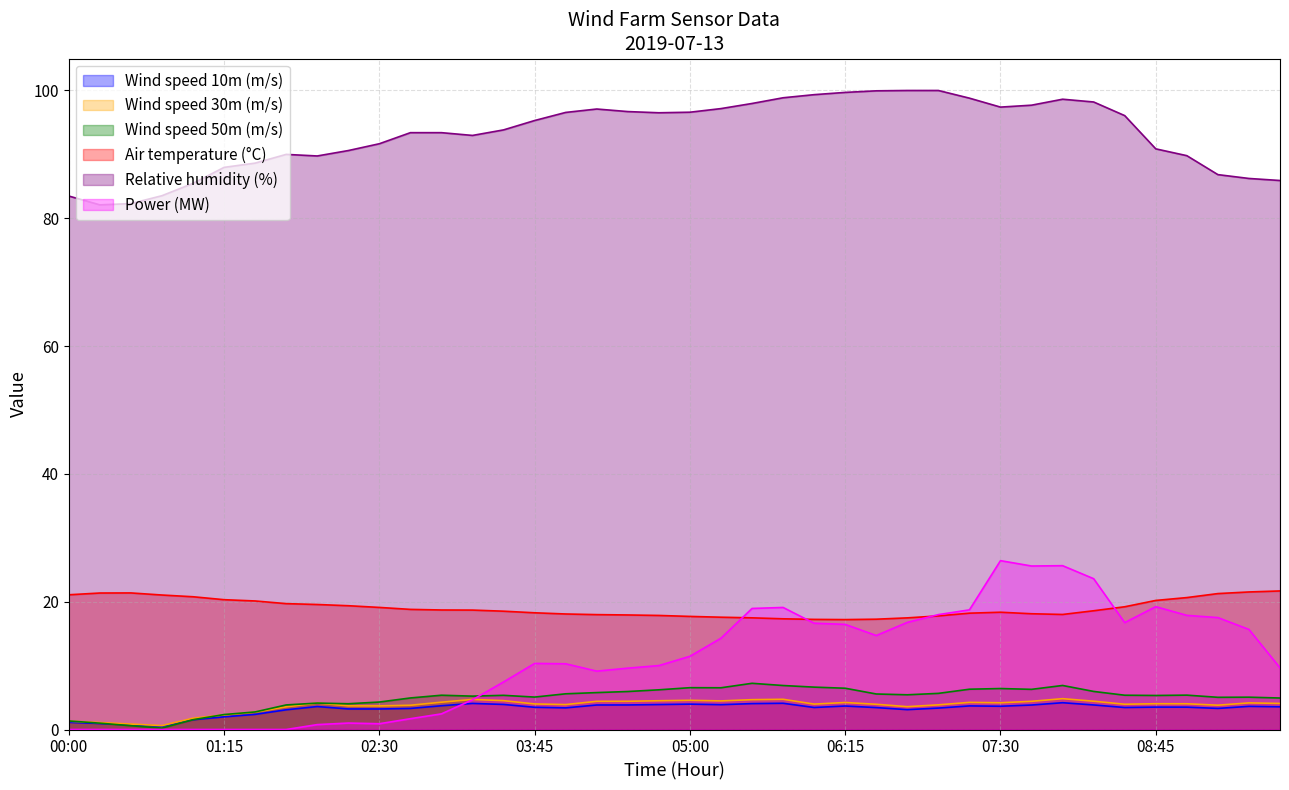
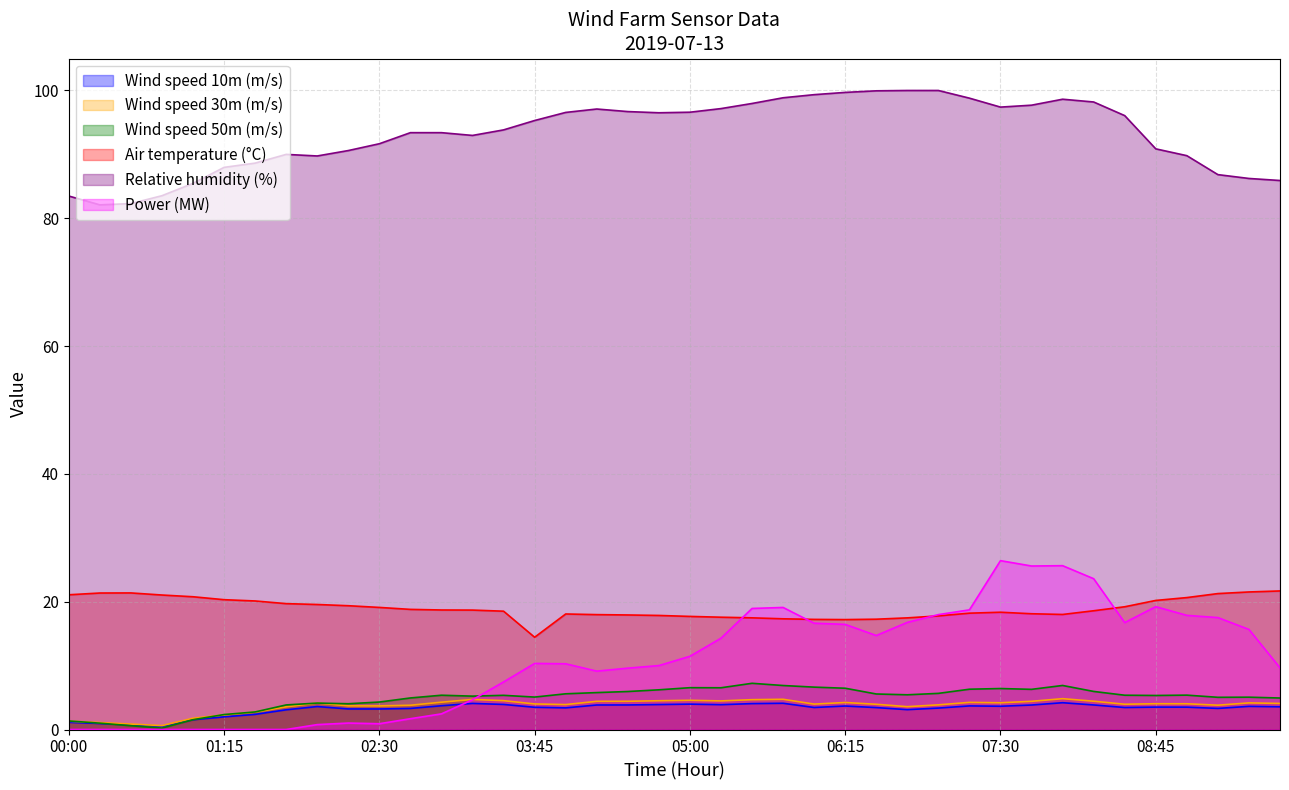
  {
    "Wind speed 10m (m/s)": {
      "02:30": 3,
      "03:45": 3,
      "05:00": 4,
      "06:15": 4,
      "07:30": 4,
      "08:45": 4
    },
    "Wind speed 30m (m/s)": {
      "02:30": 4,
      "03:45": 4,
      "05:00": 5,
      "06:15": 4,
      "07:30": 4,
      "08:45": 4
    },
    "Wind speed 50m (m/s)": {
      "02:30": 4,
      "03:45": 5,
      "05:00": 7,
      "06:15": 6,
      "07:30": 6,
      "08:45": 5
    },
    "Air temperature (°C)": {
      "00:00": 21,
      "01:15": 20,
      "02:30": 19,
-     "03:45": 18,
+     "03:45": 14,
      "05:00": 18,
      "06:15": 17,
      "07:30": 18,
      "08:45": 20
    },
    "Relative humidity (%)": {
      "00:00": 83,
      "02:30": 92,
      "03:45": 95,
      "05:00": 97,
      "06:15": 100,
      "07:30": 97,
      "08:45": 91
    },
    "Power (MW)": {
      "00:00": 0,
      "01:15": 0,
      "02:30": 1,
      "03:45": 10,
      "05:00": 11,
      "06:15": 16,
      "07:30": 26,
      "08:45": 19
    }
  }
